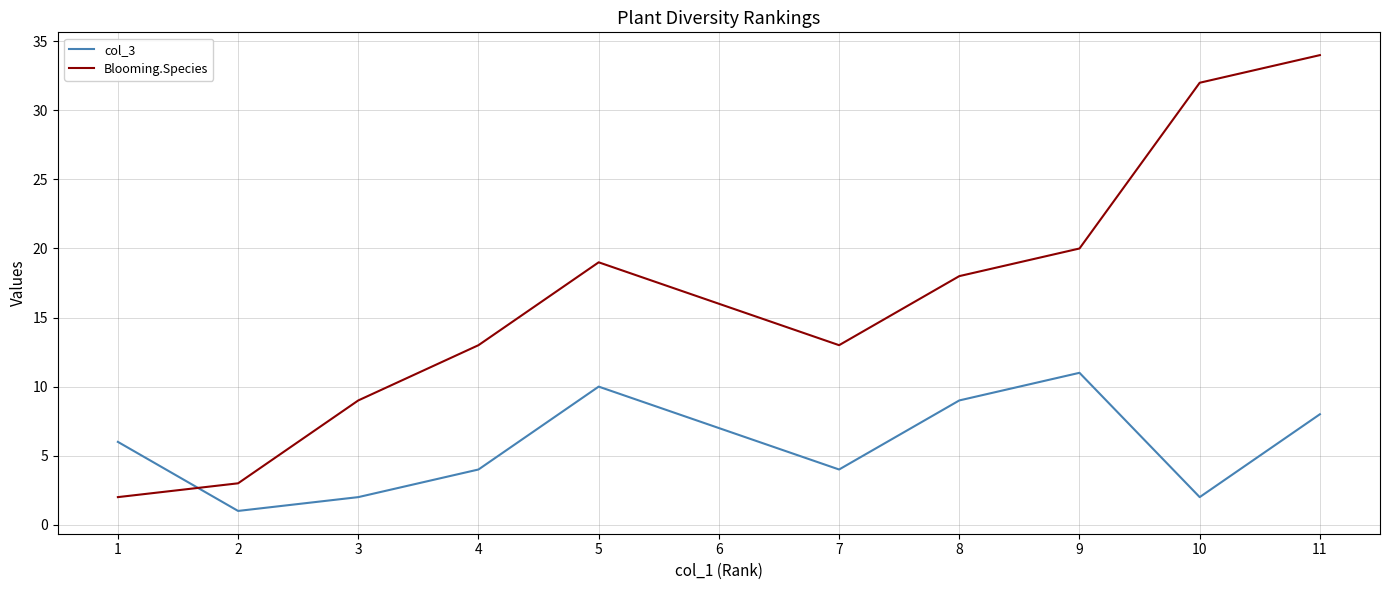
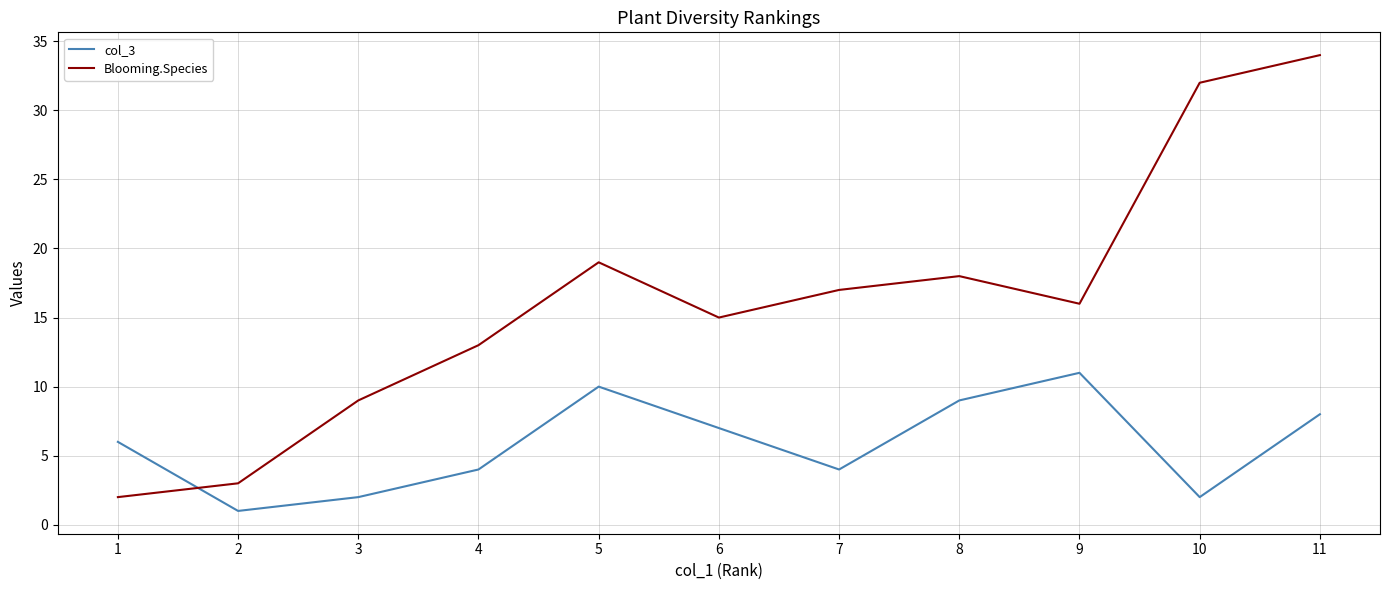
  {
    "col_3": {
      "1": 6,
      "2": 1,
      "3": 2,
      "4": 4,
      "5": 10,
      "6": 7,
      "7": 4,
      "8": 9,
      "9": 11,
      "10": 2,
      "11": 8
    },
    "Blooming.Species": {
      "1": 2,
      "2": 3,
      "3": 9,
      "4": 13,
      "5": 19,
-     "6": 16,
-     "7": 13,
+     "6": 15,
+     "7": 17,
      "8": 18,
-     "9": 20,
+     "9": 16,
      "10": 32,
      "11": 34
    }
  }
